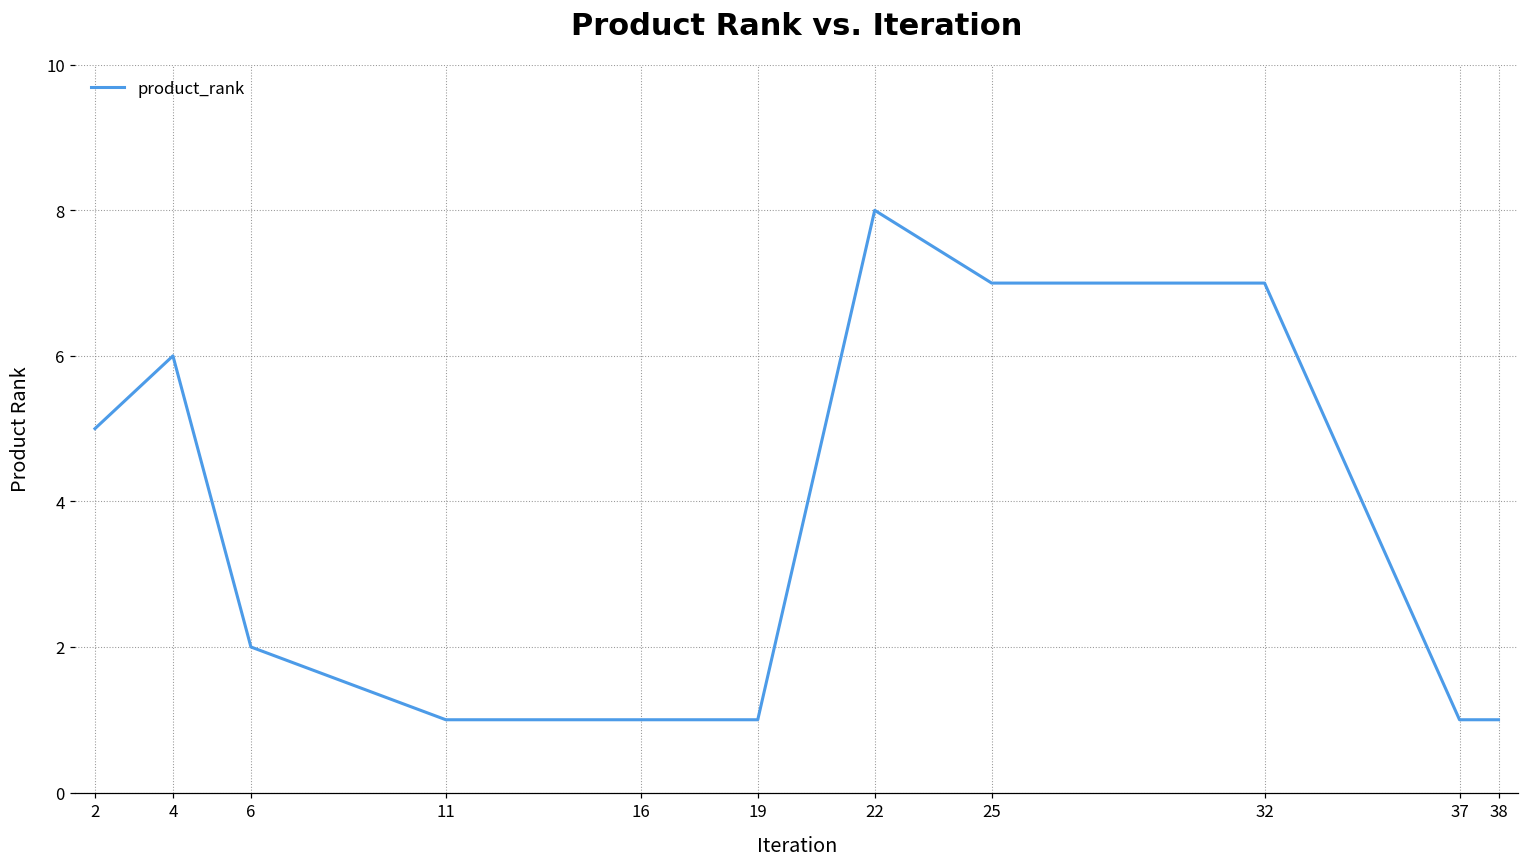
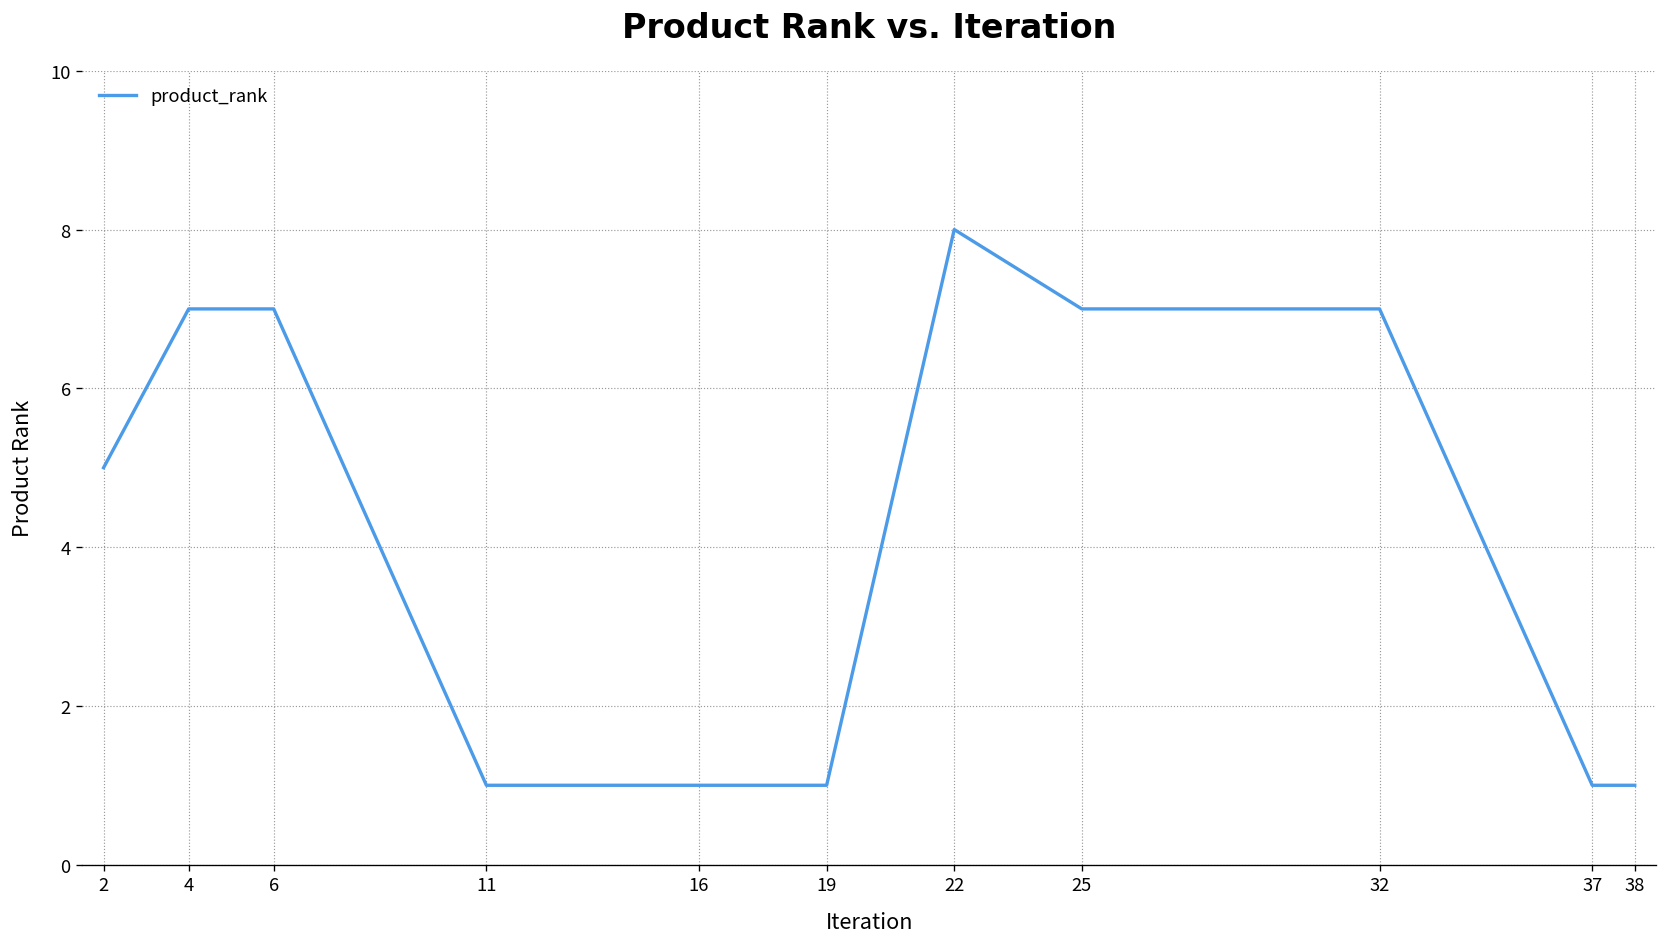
  {
    "2": 5,
-   "4": 6,
-   "6": 2,
+   "4": 7,
+   "6": 7,
    "11": 1,
    "16": 1,
    "19": 1,
    "22": 8,
    "25": 7,
    "32": 7,
    "37": 1,
    "38": 1
  }
